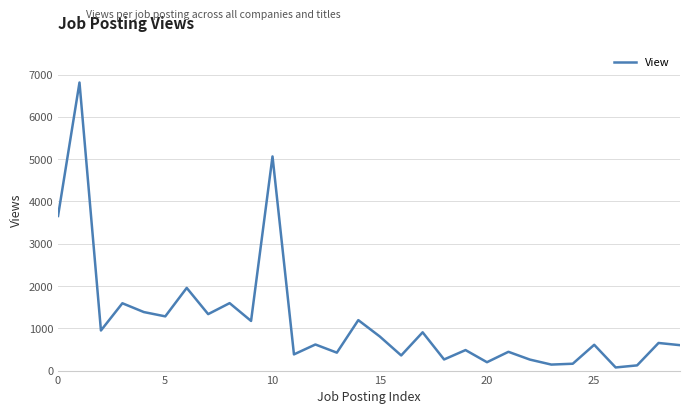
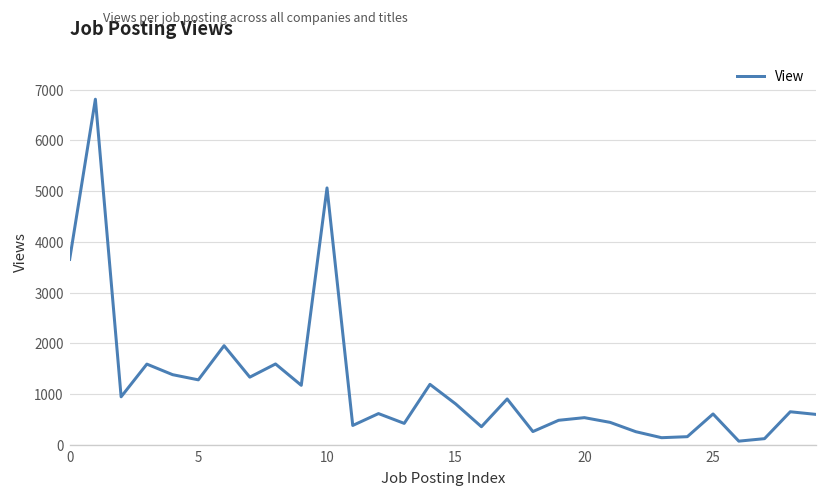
  {
    "0": 3700,
    "5": 1300,
    "10": 5100,
    "15": 800,
-   "20": 200,
+   "20": 500,
    "25": 600
  }
